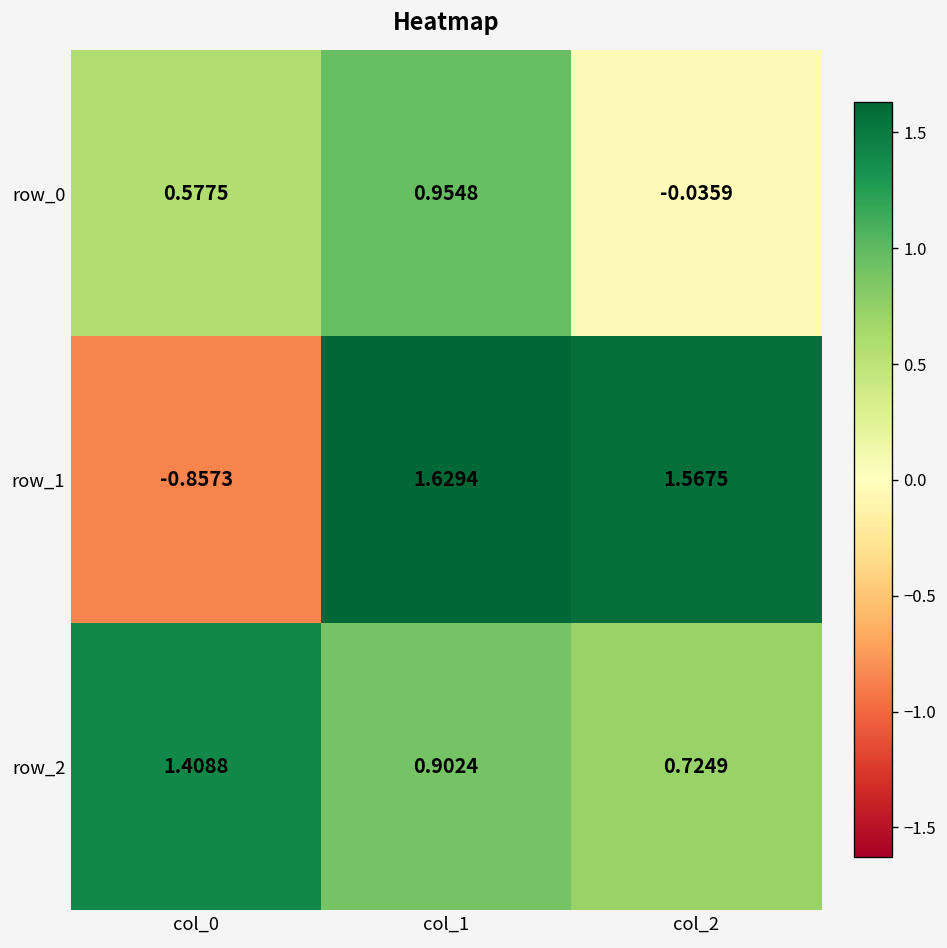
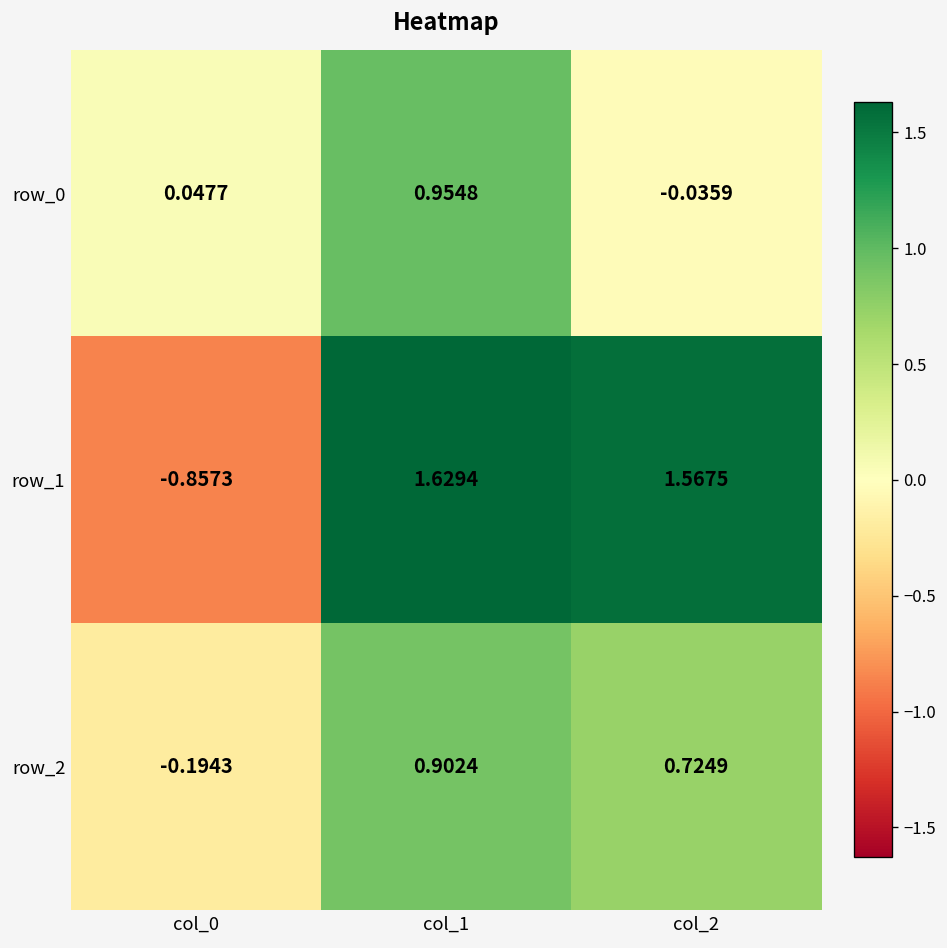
  {
    "row_0": {
-     "col_0": 0.5775,
+     "col_0": 0.0477,
      "col_1": 0.9548,
      "col_2": -0.0359
    },
    "row_1": {
      "col_0": -0.8573,
      "col_1": 1.6294,
      "col_2": 1.5675
    },
    "row_2": {
-     "col_0": 1.4088,
+     "col_0": -0.1943,
      "col_1": 0.9024,
      "col_2": 0.7249
    }
  }
